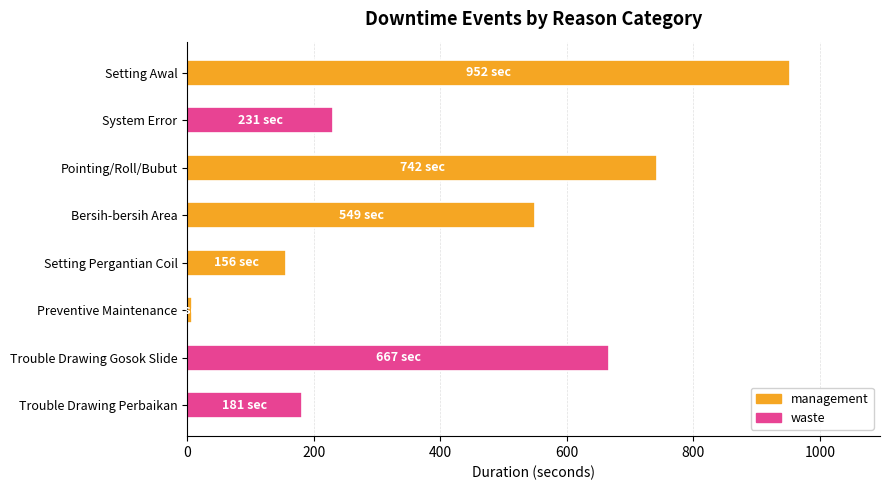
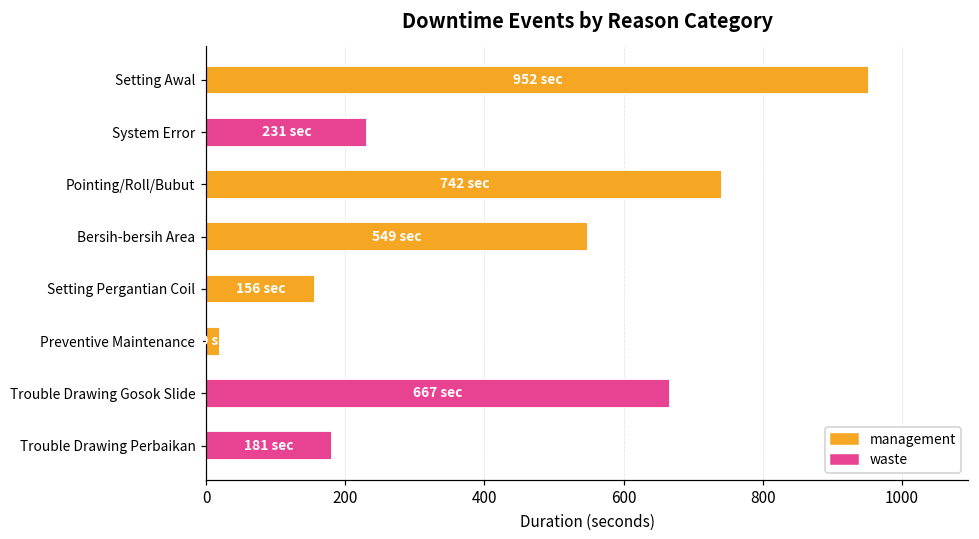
  {
-   "Preventive Maintenance": 10
+   "Preventive Maintenance": 20
  }
